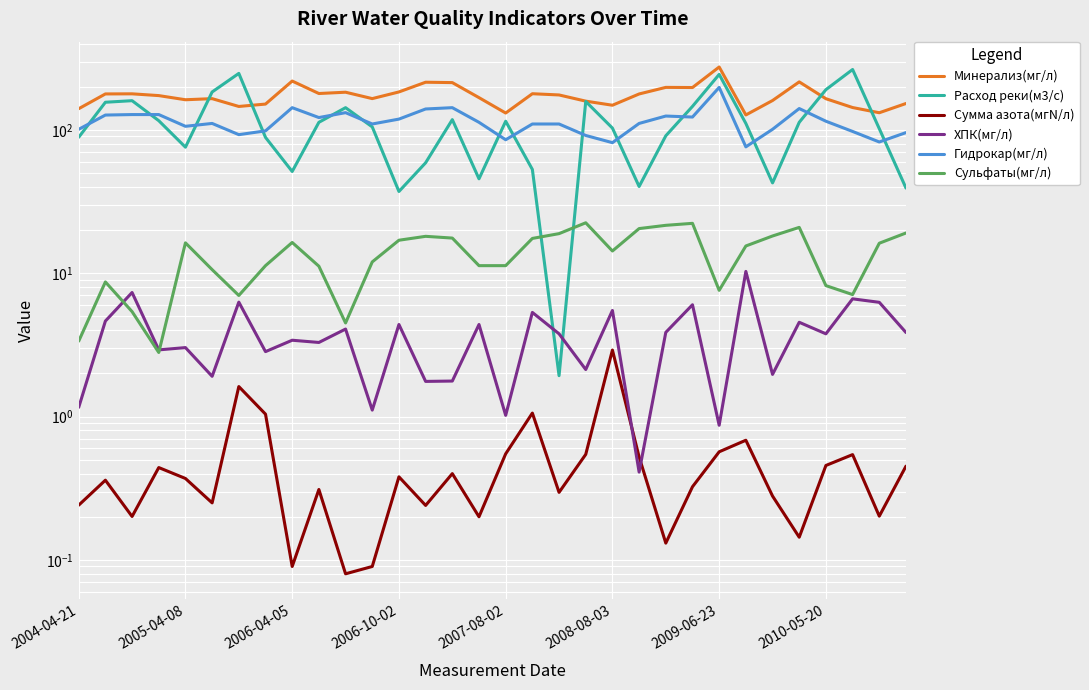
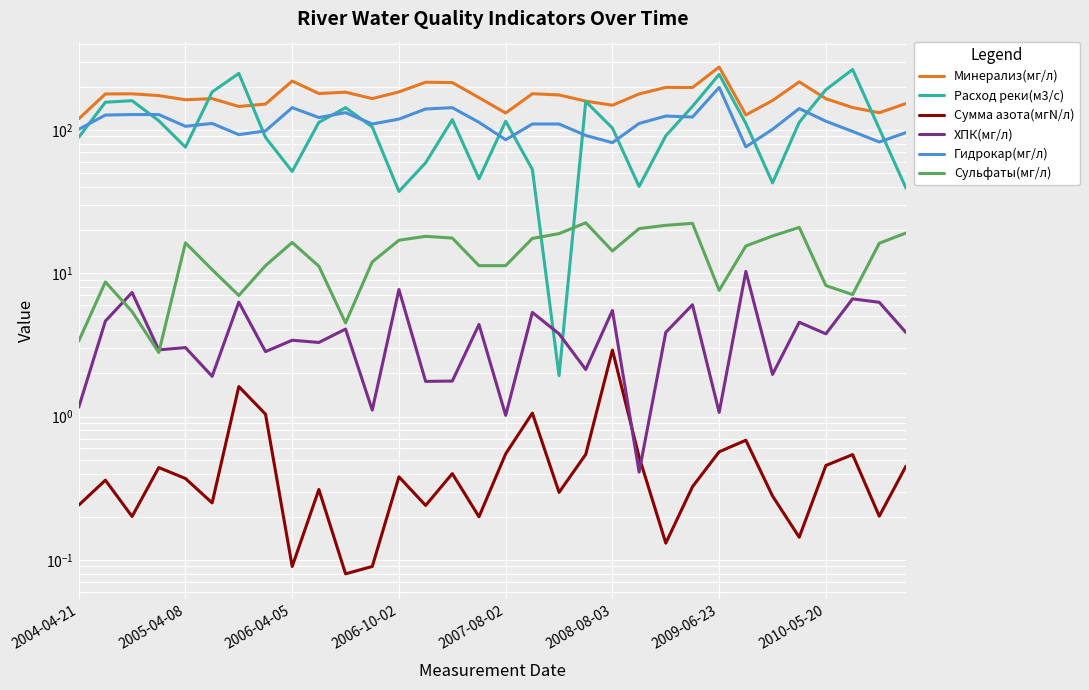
  {
    "Минерализ(мг/л)": {
-     "2004-04-21": 140,
+     "2004-04-21": 120,
      "2005-04-08": 160,
      "2006-04-05": 220,
      "2006-10-02": 180,
      "2007-08-02": 130,
      "2008-08-03": 150,
      "2009-06-23": 270,
      "2010-05-20": 170
    },
    "Расход реки(м3/с)": {
      "2004-04-21": 90,
      "2005-04-08": 80,
      "2006-04-05": 51,
      "2006-10-02": 37,
      "2007-08-02": 120,
      "2008-08-03": 100,
      "2009-06-23": 240,
      "2010-05-20": 190
    },
    "Сумма азота(мгN/л)": {
      "2004-04-21": 0.24,
      "2005-04-08": 0.37,
      "2006-04-05": 0.09,
      "2006-10-02": 0.38,
      "2007-08-02": 0.55,
      "2008-08-03": 2.9,
      "2009-06-23": 0.57,
      "2010-05-20": 0.46
    },
    "ХПК(мг/л)": {
      "2004-04-21": 1.2,
      "2005-04-08": 3.0,
      "2006-04-05": 3.4,
-     "2006-10-02": 4.4,
+     "2006-10-02": 8,
      "2007-08-02": 1.0,
      "2008-08-03": 5.5,
-     "2009-06-23": 0.9,
+     "2009-06-23": 1.1,
      "2010-05-20": 3.8
    },
    "Гидрокар(мг/л)": {
      "2004-04-21": 100,
      "2005-04-08": 110,
      "2006-04-05": 140,
      "2006-10-02": 120,
      "2007-08-02": 90,
      "2008-08-03": 80,
      "2009-06-23": 200,
      "2010-05-20": 120
    },
    "Сульфаты(мг/л)": {
      "2004-04-21": 3.4,
      "2005-04-08": 16,
      "2006-04-05": 16,
      "2006-10-02": 17,
      "2007-08-02": 11,
      "2008-08-03": 14,
      "2009-06-23": 8,
      "2010-05-20": 8
    }
  }
